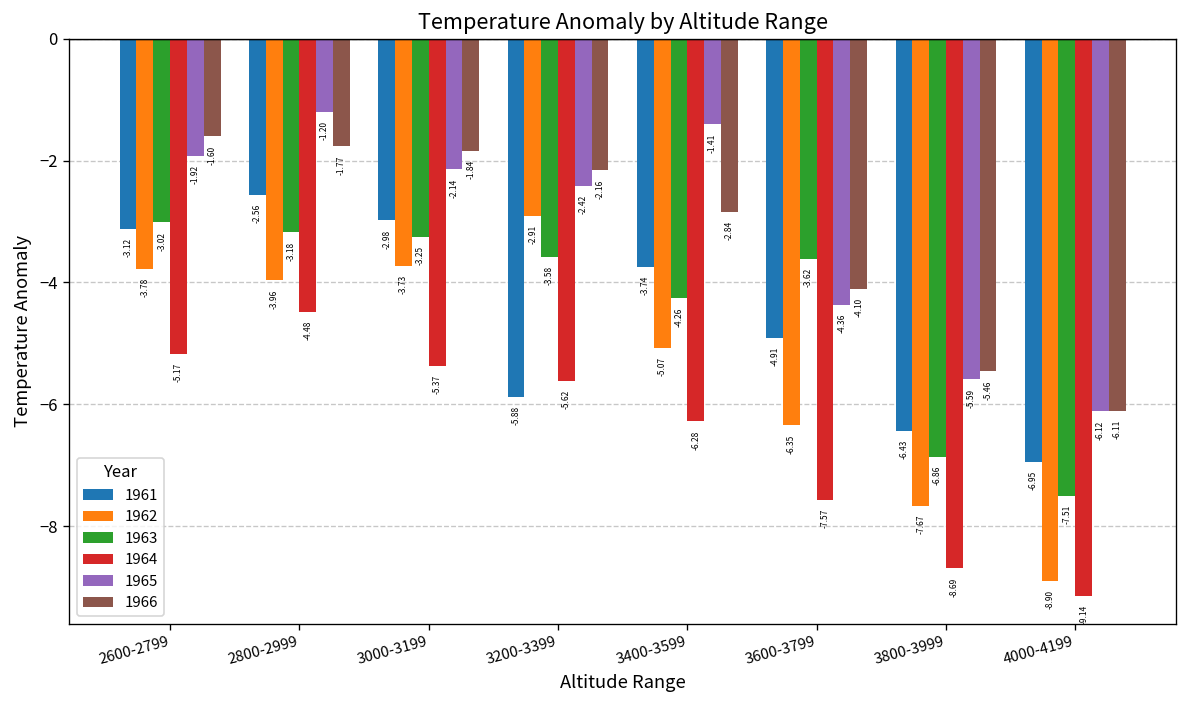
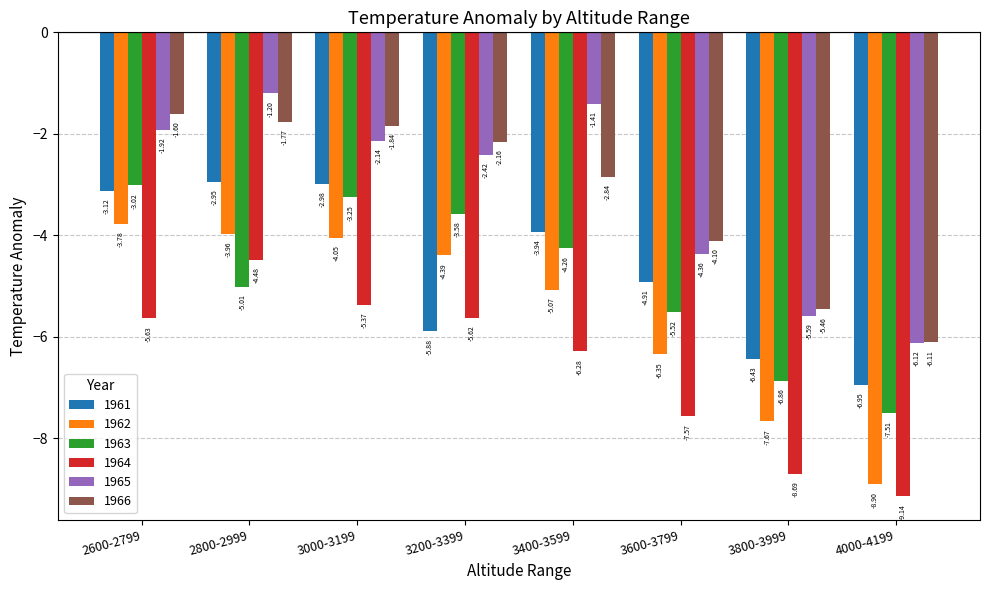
  {
    "1961": {
      "2600-2799": -3.12,
-     "2800-2999": -2.56,
+     "2800-2999": -2.95,
      "3000-3199": -2.98,
      "3200-3399": -5.88,
-     "3400-3599": -3.74,
+     "3400-3599": -3.94,
      "3600-3799": -4.91,
      "3800-3999": -6.43,
      "4000-4199": -6.95
    },
    "1962": {
      "2600-2799": -3.78,
      "2800-2999": -3.96,
-     "3000-3199": -3.73,
-     "3200-3399": -2.91,
+     "3000-3199": -4.05,
+     "3200-3399": -4.39,
      "3400-3599": -5.07,
      "3600-3799": -6.35,
      "3800-3999": -7.67,
      "4000-4199": -8.90
    },
    "1963": {
      "2600-2799": -3.02,
-     "2800-2999": -3.18,
+     "2800-2999": -5.01,
      "3000-3199": -3.25,
      "3200-3399": -3.58,
      "3400-3599": -4.26,
-     "3600-3799": -3.62,
+     "3600-3799": -5.52,
      "3800-3999": -6.86,
      "4000-4199": -7.51
    },
    "1964": {
-     "2600-2799": -5.17,
+     "2600-2799": -5.63,
      "2800-2999": -4.48,
      "3000-3199": -5.37,
      "3200-3399": -5.62,
      "3400-3599": -6.28,
      "3600-3799": -7.57,
      "3800-3999": -8.69,
      "4000-4199": -9.14
    },
    "1965": {
      "2600-2799": -1.92,
      "2800-2999": -1.20,
      "3000-3199": -2.14,
      "3200-3399": -2.42,
      "3400-3599": -1.41,
      "3600-3799": -4.36,
      "3800-3999": -5.59,
      "4000-4199": -6.12
    },
    "1966": {
      "2600-2799": -1.60,
      "2800-2999": -1.77,
      "3000-3199": -1.84,
      "3200-3399": -2.16,
      "3400-3599": -2.84,
      "3600-3799": -4.10,
      "3800-3999": -5.46,
      "4000-4199": -6.11
    }
  }
